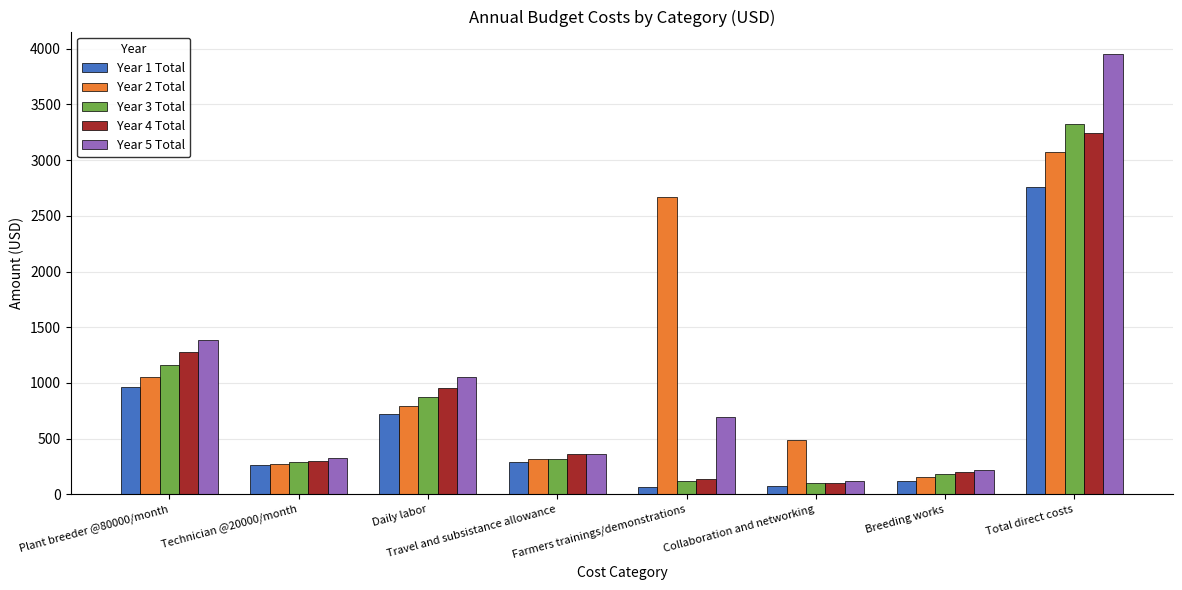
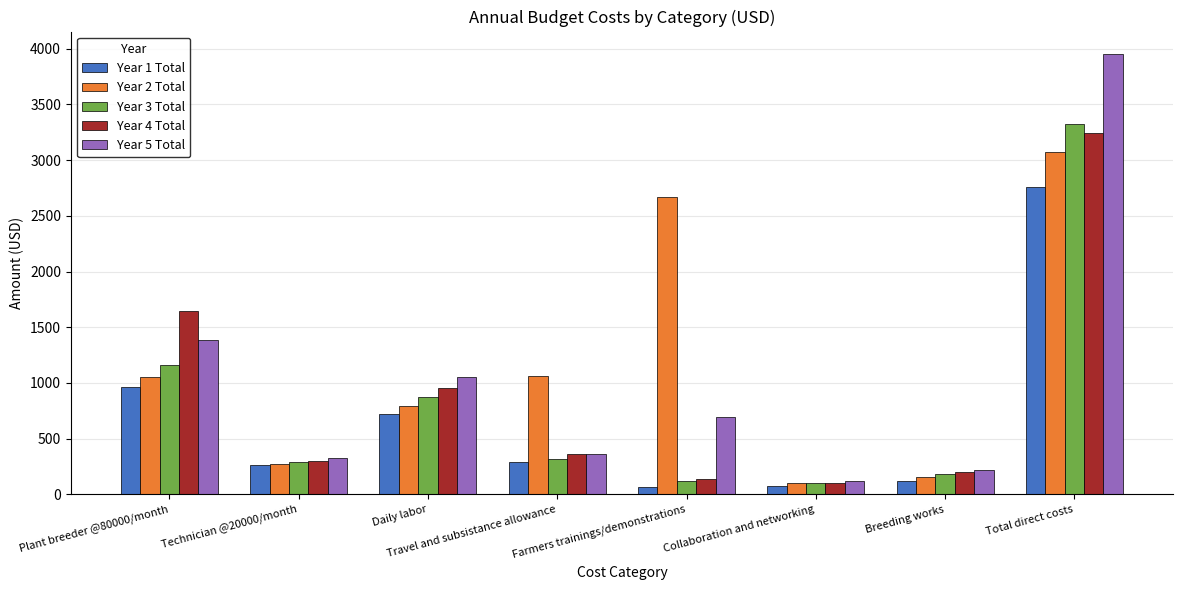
  {
    "Year 1 Total": {
      "Plant breeder @80000/month": 960,
      "Technician @20000/month": 260,
      "Daily labor": 720,
      "Travel and subsistance allowance": 290,
      "Farmers trainings/demonstrations": 70,
      "Collaboration and networking": 80,
      "Breeding works": 120,
      "Total direct costs": 2760
    },
    "Year 2 Total": {
      "Plant breeder @80000/month": 1060,
      "Technician @20000/month": 270,
      "Daily labor": 790,
-     "Travel and subsistance allowance": 320,
+     "Travel and subsistance allowance": 1060,
      "Farmers trainings/demonstrations": 2670,
-     "Collaboration and networking": 490,
+     "Collaboration and networking": 100,
      "Breeding works": 160,
      "Total direct costs": 3070
    },
    "Year 3 Total": {
      "Plant breeder @80000/month": 1160,
      "Technician @20000/month": 290,
      "Daily labor": 870,
      "Travel and subsistance allowance": 320,
      "Farmers trainings/demonstrations": 120,
      "Collaboration and networking": 100,
      "Breeding works": 180,
      "Total direct costs": 3330
    },
    "Year 4 Total": {
-     "Plant breeder @80000/month": 1280,
+     "Plant breeder @80000/month": 1640,
      "Technician @20000/month": 300,
      "Daily labor": 960,
      "Travel and subsistance allowance": 360,
      "Farmers trainings/demonstrations": 140,
      "Collaboration and networking": 100,
      "Breeding works": 200,
      "Total direct costs": 3250
    },
    "Year 5 Total": {
      "Plant breeder @80000/month": 1390,
      "Technician @20000/month": 330,
      "Daily labor": 1050,
      "Travel and subsistance allowance": 360,
      "Farmers trainings/demonstrations": 690,
      "Collaboration and networking": 120,
      "Breeding works": 220,
      "Total direct costs": 3960
    }
  }
